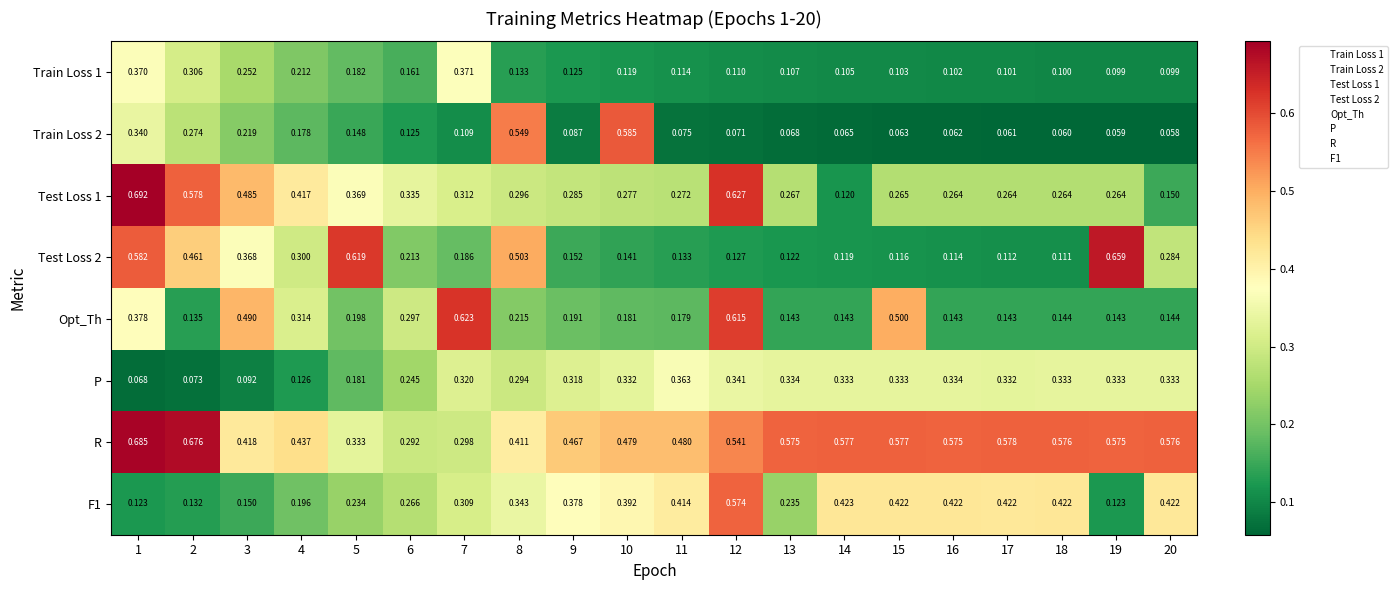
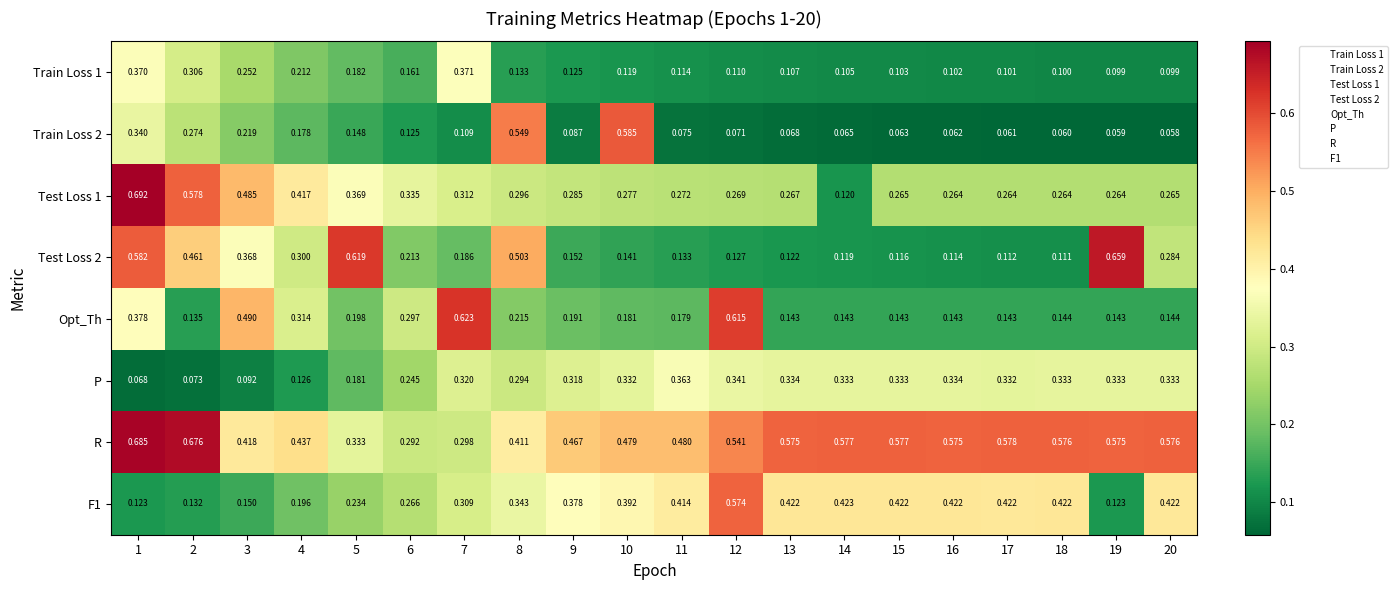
  {
    "Train Loss 1": {
      "1": 0.370,
      "2": 0.306,
      "3": 0.252,
      "4": 0.212,
      "5": 0.182,
      "6": 0.161,
      "7": 0.371,
      "8": 0.133,
      "9": 0.125,
      "10": 0.119,
      "11": 0.114,
      "12": 0.110,
      "13": 0.107,
      "14": 0.105,
      "15": 0.103,
      "16": 0.102,
      "17": 0.101,
      "18": 0.100,
      "19": 0.099,
      "20": 0.099
    },
    "Train Loss 2": {
      "1": 0.340,
      "2": 0.274,
      "3": 0.219,
      "4": 0.178,
      "5": 0.148,
      "6": 0.125,
      "7": 0.109,
      "8": 0.549,
      "9": 0.087,
      "10": 0.585,
      "11": 0.075,
      "12": 0.071,
      "13": 0.068,
      "14": 0.065,
      "15": 0.063,
      "16": 0.062,
      "17": 0.061,
      "18": 0.060,
      "19": 0.059,
      "20": 0.058
    },
    "Test Loss 1": {
      "1": 0.692,
      "2": 0.578,
      "3": 0.485,
      "4": 0.417,
      "5": 0.369,
      "6": 0.335,
      "7": 0.312,
      "8": 0.296,
      "9": 0.285,
      "10": 0.277,
      "11": 0.272,
-     "12": 0.627,
+     "12": 0.269,
      "13": 0.267,
      "14": 0.120,
      "15": 0.265,
      "16": 0.264,
      "17": 0.264,
      "18": 0.264,
      "19": 0.264,
-     "20": 0.150
+     "20": 0.265
    },
    "Test Loss 2": {
      "1": 0.582,
      "2": 0.461,
      "3": 0.368,
      "4": 0.300,
      "5": 0.619,
      "6": 0.213,
      "7": 0.186,
      "8": 0.503,
      "9": 0.152,
      "10": 0.141,
      "11": 0.133,
      "12": 0.127,
      "13": 0.122,
      "14": 0.119,
      "15": 0.116,
      "16": 0.114,
      "17": 0.112,
      "18": 0.111,
      "19": 0.659,
      "20": 0.284
    },
    "Opt_Th": {
      "1": 0.378,
      "2": 0.135,
      "3": 0.490,
      "4": 0.314,
      "5": 0.198,
      "6": 0.297,
      "7": 0.623,
      "8": 0.215,
      "9": 0.191,
      "10": 0.181,
      "11": 0.179,
      "12": 0.615,
      "13": 0.143,
      "14": 0.143,
-     "15": 0.500,
+     "15": 0.143,
      "16": 0.143,
      "17": 0.143,
      "18": 0.144,
      "19": 0.143,
      "20": 0.144
    },
    "P": {
      "1": 0.068,
      "2": 0.073,
      "3": 0.092,
      "4": 0.126,
      "5": 0.181,
      "6": 0.245,
      "7": 0.320,
      "8": 0.294,
      "9": 0.318,
      "10": 0.332,
      "11": 0.363,
      "12": 0.341,
      "13": 0.334,
      "14": 0.333,
      "15": 0.333,
      "16": 0.334,
      "17": 0.332,
      "18": 0.333,
      "19": 0.333,
      "20": 0.333
    },
    "R": {
      "1": 0.685,
      "2": 0.676,
      "3": 0.418,
      "4": 0.437,
      "5": 0.333,
      "6": 0.292,
      "7": 0.298,
      "8": 0.411,
      "9": 0.467,
      "10": 0.479,
      "11": 0.480,
      "12": 0.541,
      "13": 0.575,
      "14": 0.577,
      "15": 0.577,
      "16": 0.575,
      "17": 0.578,
      "18": 0.576,
      "19": 0.575,
      "20": 0.576
    },
    "F1": {
      "1": 0.123,
      "2": 0.132,
      "3": 0.150,
      "4": 0.196,
      "5": 0.234,
      "6": 0.266,
      "7": 0.309,
      "8": 0.343,
      "9": 0.378,
      "10": 0.392,
      "11": 0.414,
      "12": 0.574,
-     "13": 0.235,
+     "13": 0.422,
      "14": 0.423,
      "15": 0.422,
      "16": 0.422,
      "17": 0.422,
      "18": 0.422,
      "19": 0.123,
      "20": 0.422
    }
  }
